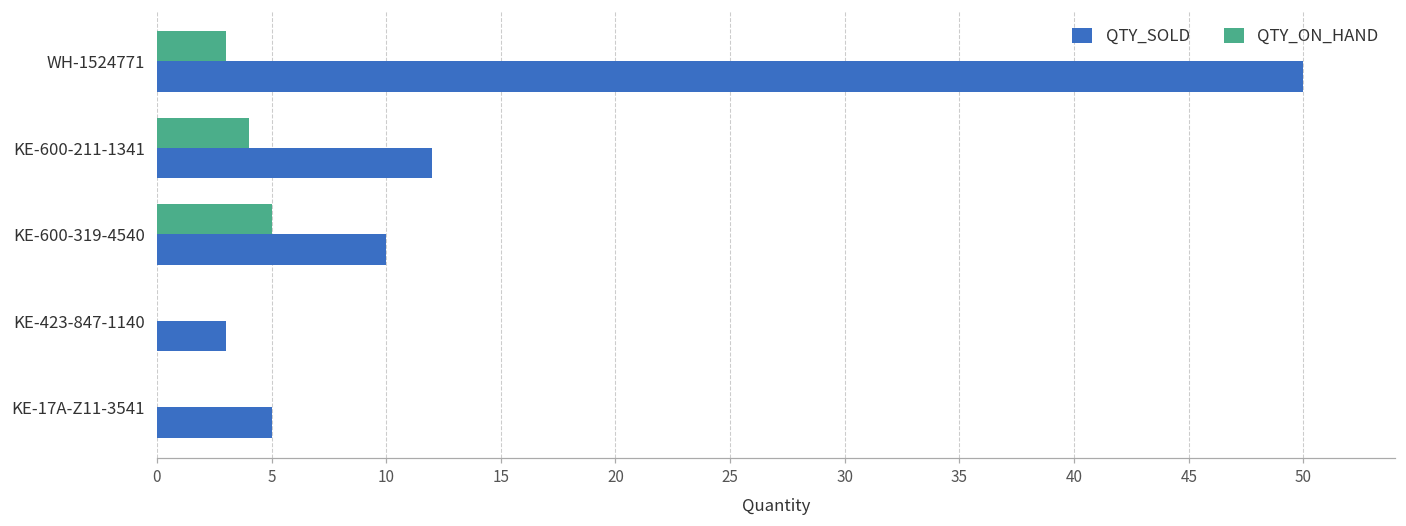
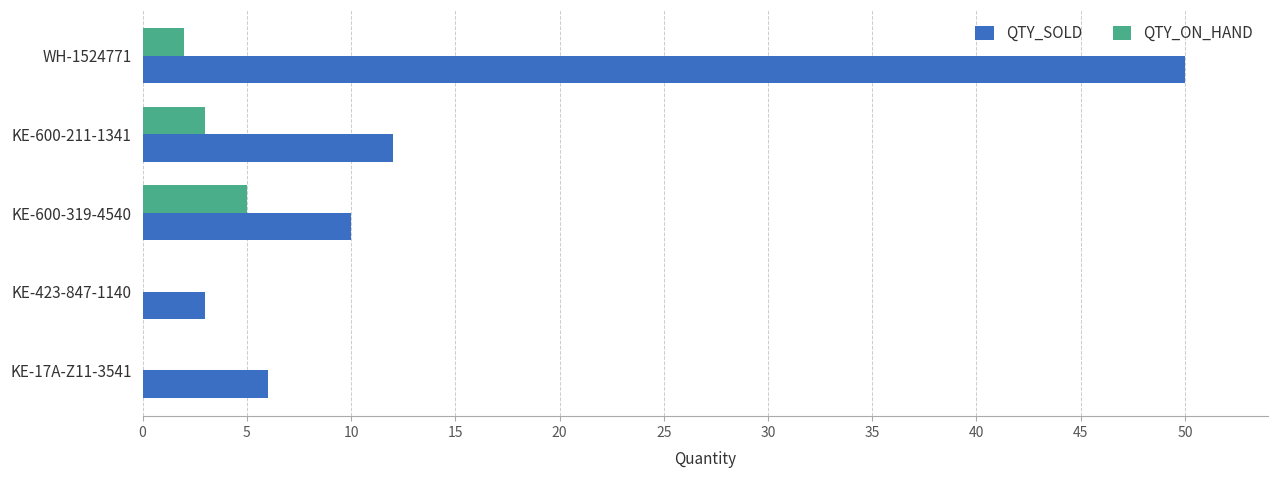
  {
    "QTY_SOLD": {
      "WH-1524771": 50,
      "KE-600-211-1341": 12,
      "KE-600-319-4540": 10,
      "KE-423-847-1140": 3,
-     "KE-17A-Z11-3541": 5
+     "KE-17A-Z11-3541": 6
    },
    "QTY_ON_HAND": {
-     "WH-1524771": 3,
-     "KE-600-211-1341": 4,
+     "WH-1524771": 2,
+     "KE-600-211-1341": 3,
      "KE-600-319-4540": 5,
      "KE-423-847-1140": 0,
      "KE-17A-Z11-3541": 0
    }
  }
